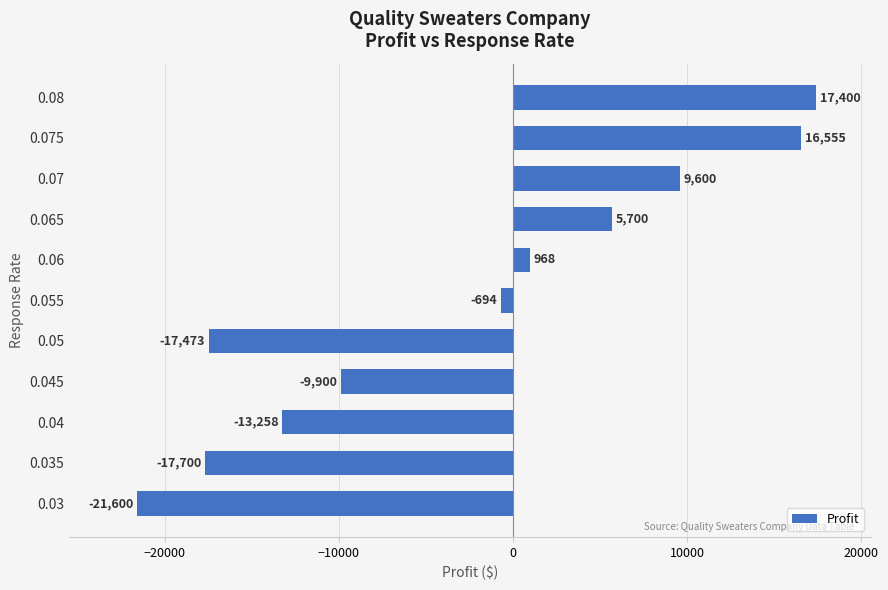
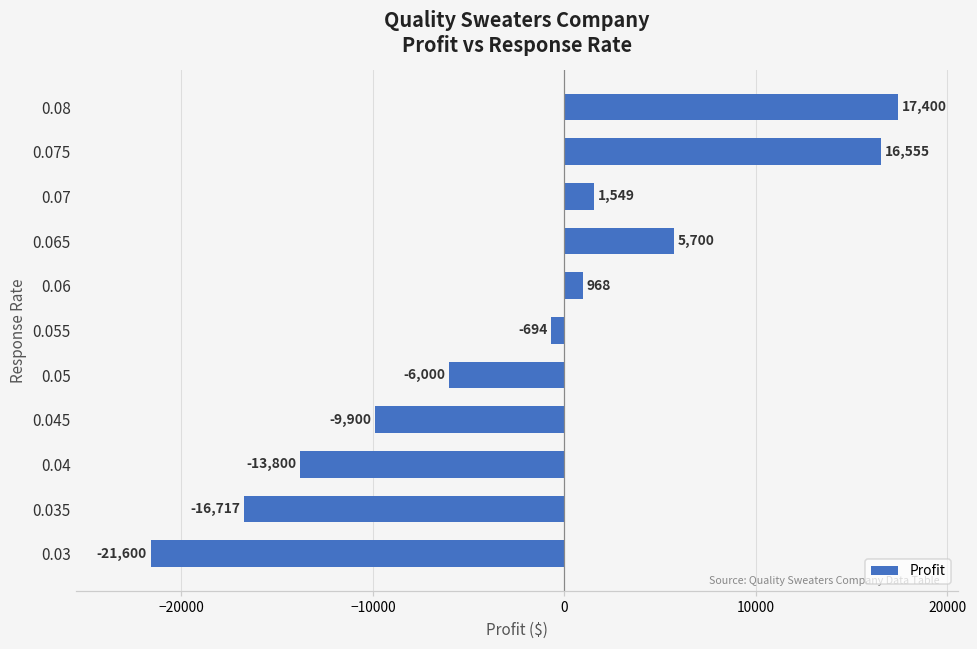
  {
    "0.08": "17,400",
    "0.075": "16,555",
-   "0.07": "9,600",
+   "0.07": "1,549",
    "0.065": "5,700",
    "0.06": "968",
    "0.055": "-694",
-   "0.05": "-17,473",
+   "0.05": "-6,000",
    "0.045": "-9,900",
-   "0.04": "-13,258",
-   "0.035": "-17,700",
+   "0.04": "-13,800",
+   "0.035": "-16,717",
    "0.03": "-21,600"
  }
